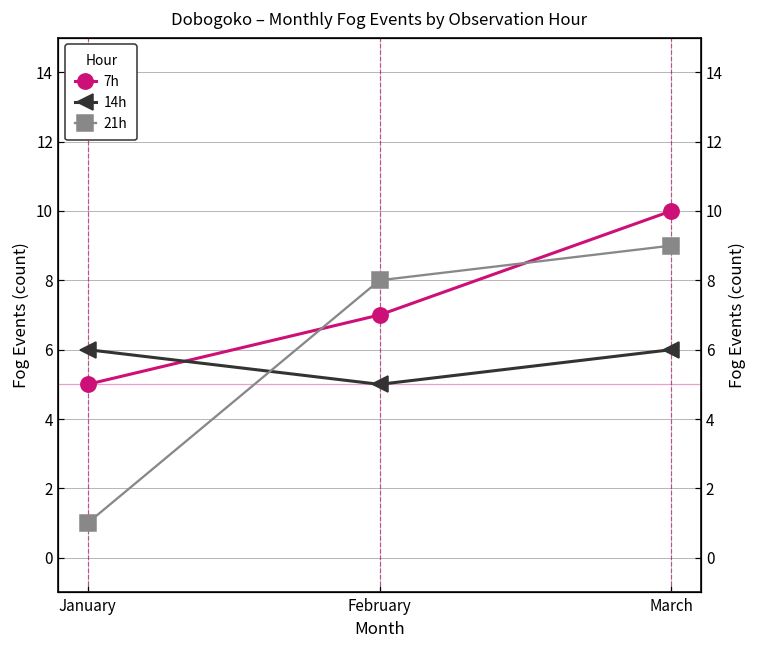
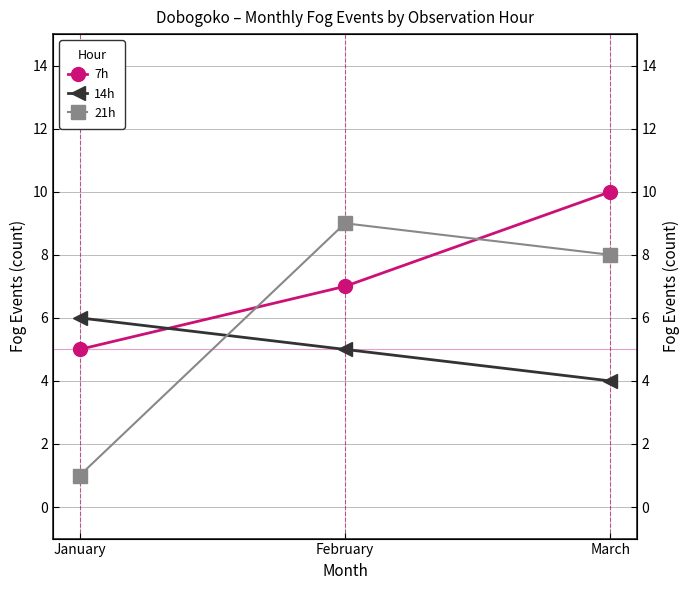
  {
    "7h": {
      "January": 5,
      "February": 7,
      "March": 10
    },
    "14h": {
      "January": 6,
      "February": 5,
-     "March": 6
+     "March": 4
    },
    "21h": {
      "January": 1,
-     "February": 8,
-     "March": 9
+     "February": 9,
+     "March": 8
    }
  }
